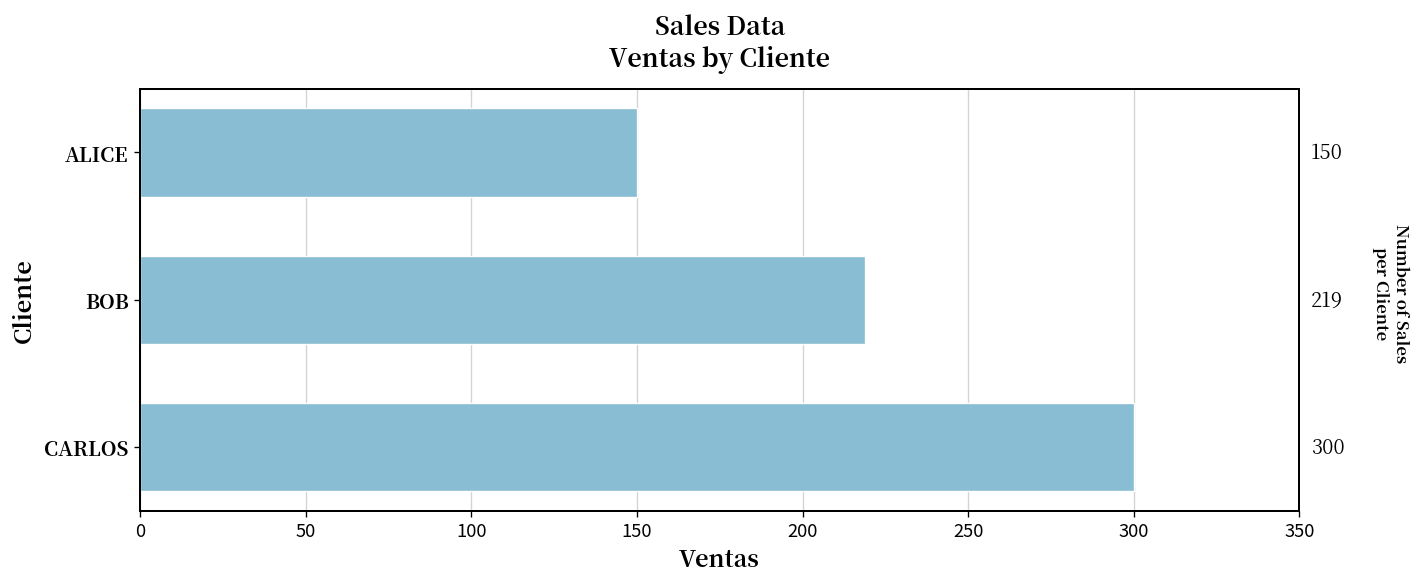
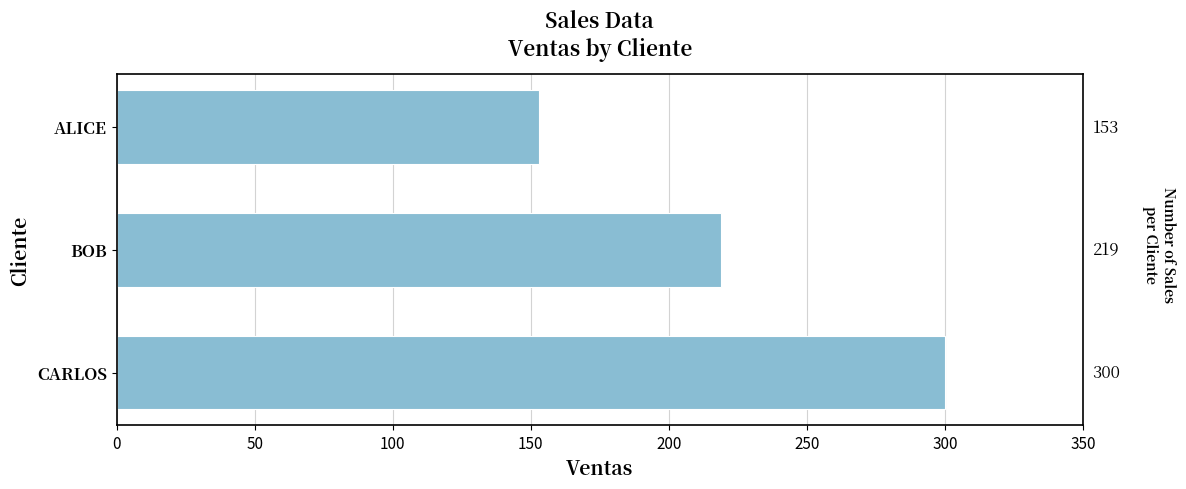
  {
-   "ALICE": 150
+   "ALICE": 153
  }
